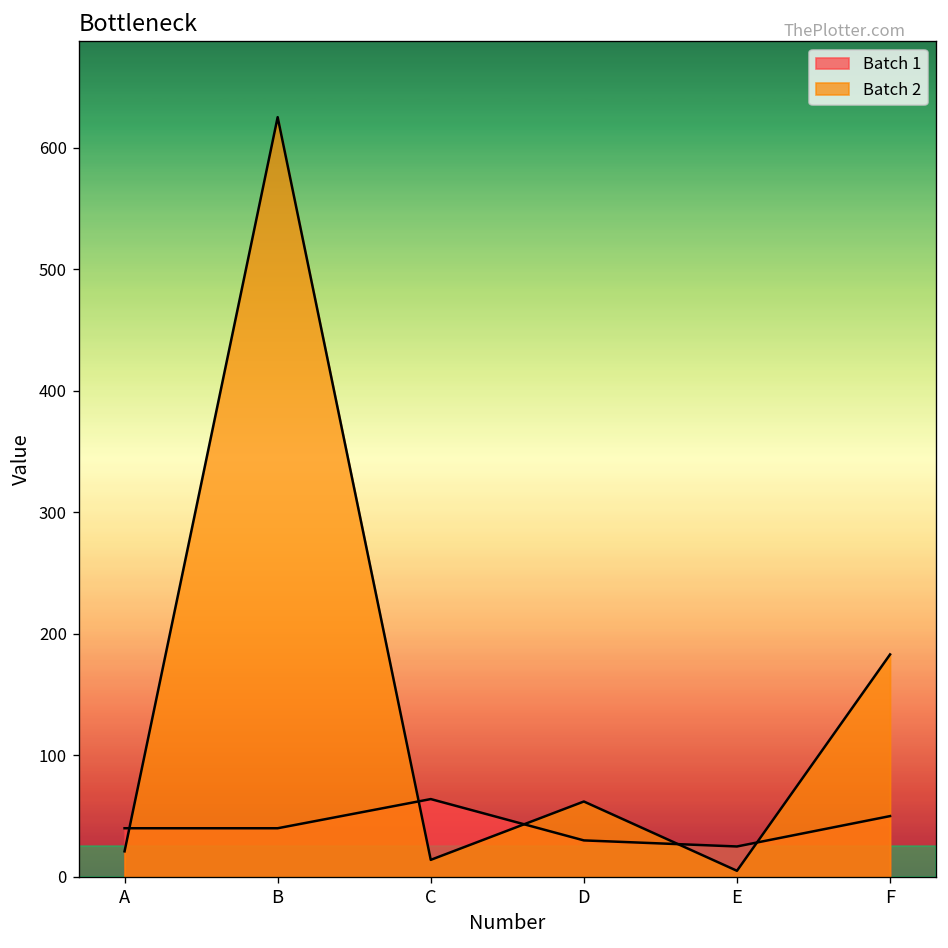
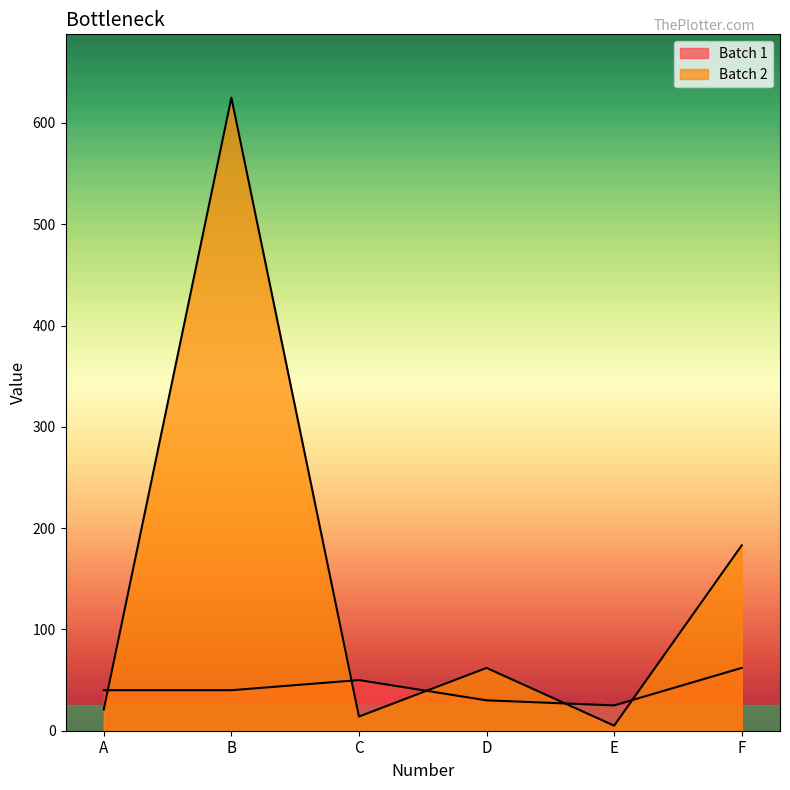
  {
    "Batch 1": {
      "A": 40,
      "B": 40,
-     "C": 64,
+     "C": 50,
      "D": 30,
-     "F": 50
+     "F": 62
    },
    "Batch 2": {
      "B": 625,
      "D": 62,
      "F": 183
    }
  }
